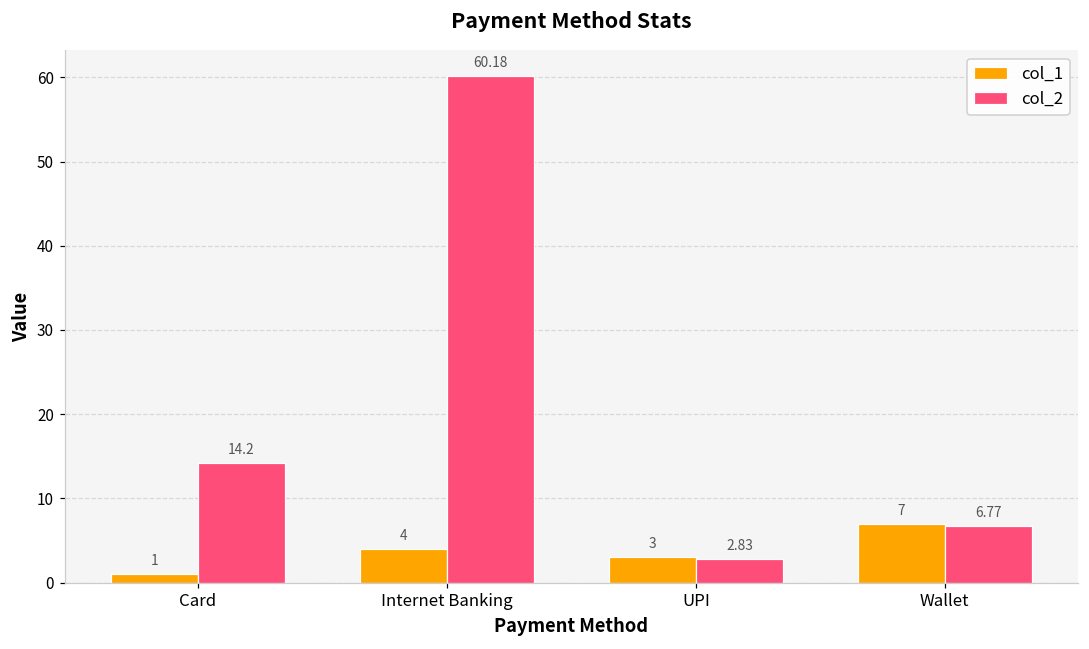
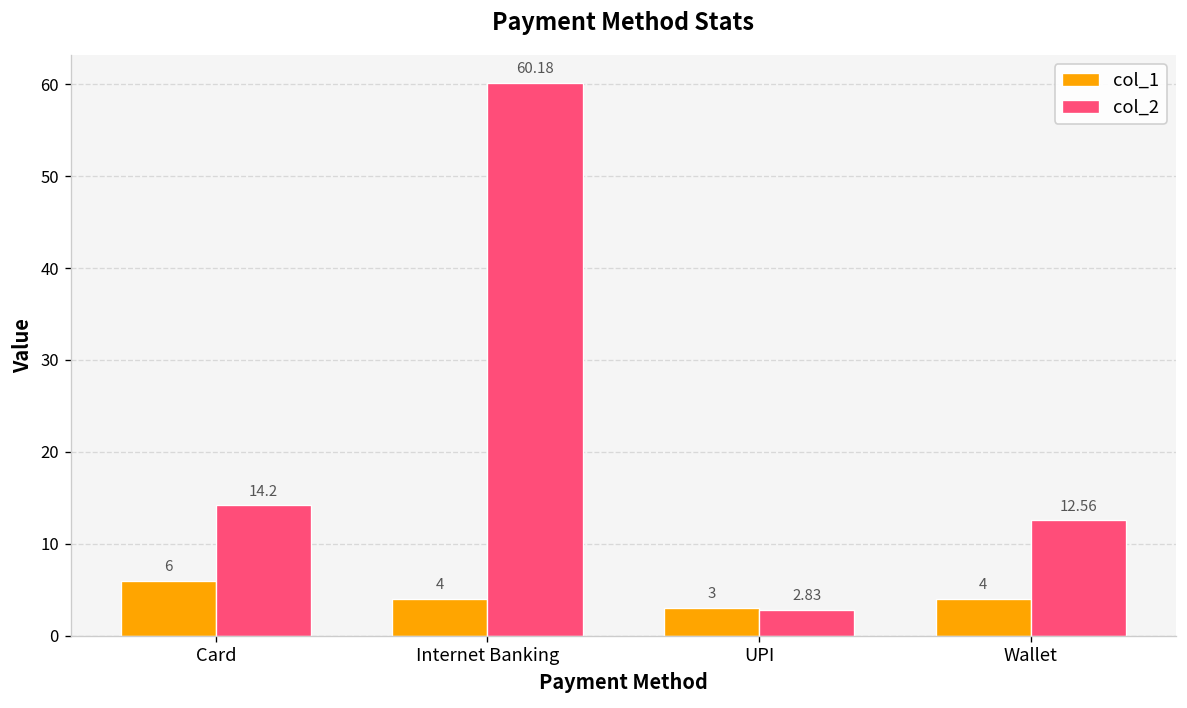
  {
    "col_1": {
-     "Card": 1,
+     "Card": 6,
      "Internet Banking": 4,
      "UPI": 3,
-     "Wallet": 7
+     "Wallet": 4
    },
    "col_2": {
      "Card": 14.2,
      "Internet Banking": 60.18,
      "UPI": 2.83,
-     "Wallet": 6.77
+     "Wallet": 12.56
    }
  }
